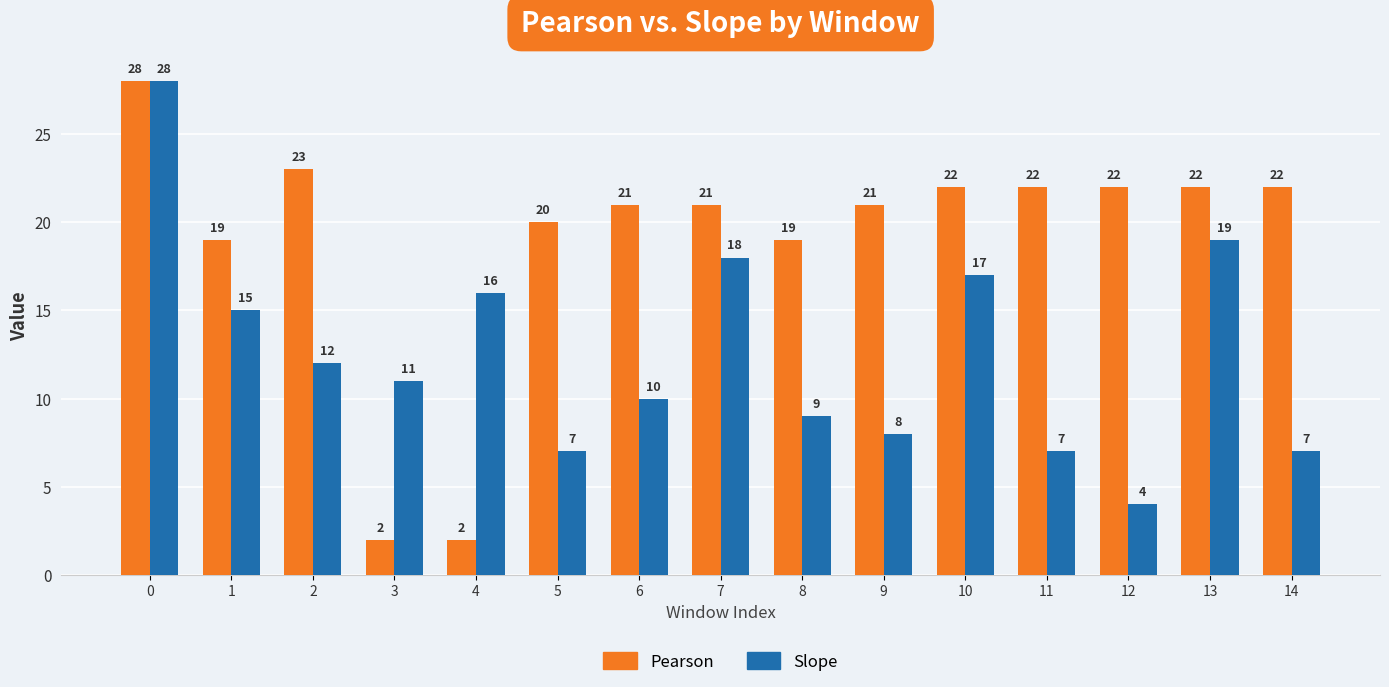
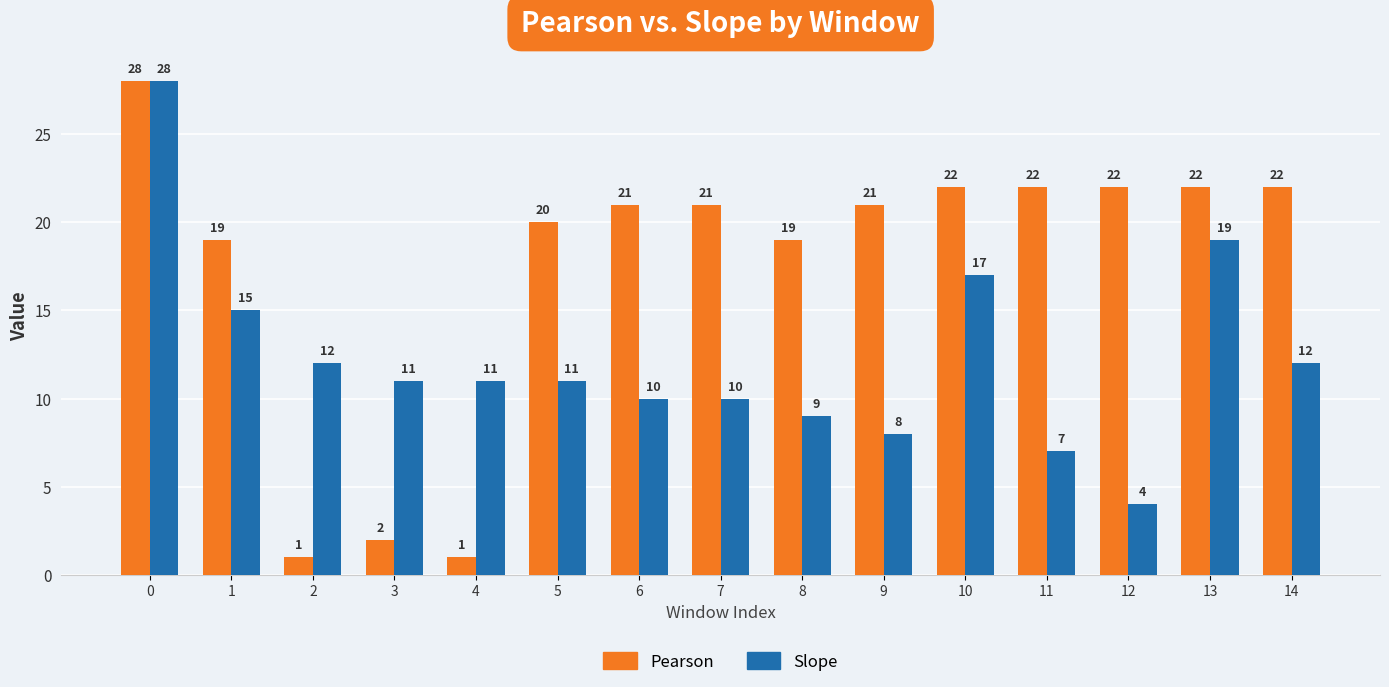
  {
    "Pearson": {
      "0": 28,
      "1": 19,
-     "2": 23,
+     "2": 1,
      "3": 2,
-     "4": 2,
+     "4": 1,
      "5": 20,
      "6": 21,
      "7": 21,
      "8": 19,
      "9": 21,
      "10": 22,
      "11": 22,
      "12": 22,
      "13": 22,
      "14": 22
    },
    "Slope": {
      "0": 28,
      "1": 15,
      "2": 12,
      "3": 11,
-     "4": 16,
-     "5": 7,
+     "4": 11,
+     "5": 11,
      "6": 10,
-     "7": 18,
+     "7": 10,
      "8": 9,
      "9": 8,
      "10": 17,
      "11": 7,
      "12": 4,
      "13": 19,
-     "14": 7
+     "14": 12
    }
  }
